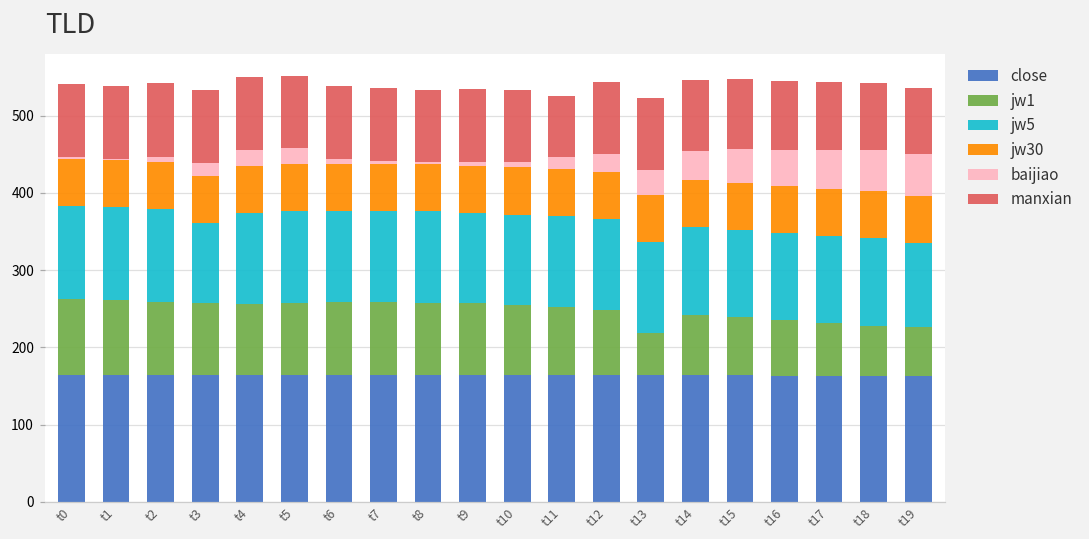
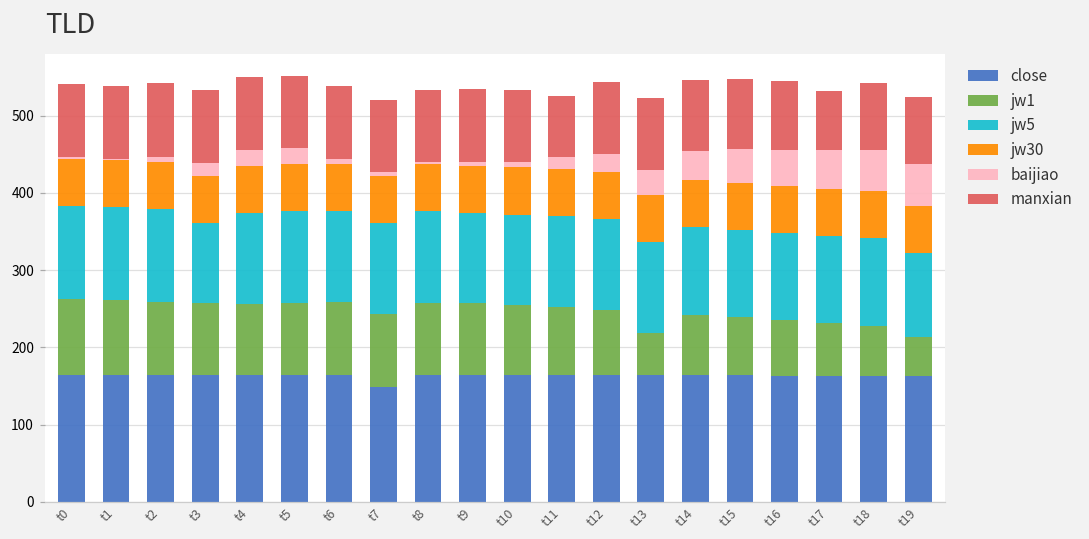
  {
    "close": {
      "t0": 160,
      "t1": 160,
      "t2": 160,
      "t3": 160,
      "t4": 160,
      "t5": 160,
      "t6": 160,
-     "t7": 160,
+     "t7": 150,
      "t8": 160,
      "t9": 160,
      "t10": 160,
      "t11": 160,
      "t12": 160,
      "t13": 160,
      "t14": 160,
      "t15": 160,
      "t16": 160,
      "t17": 160,
      "t18": 160,
      "t19": 160
    },
    "jw1": {
      "t0": 100,
      "t1": 100,
      "t2": 90,
      "t3": 90,
      "t4": 90,
      "t5": 90,
      "t6": 90,
      "t7": 90,
      "t8": 90,
      "t9": 90,
      "t10": 90,
      "t11": 90,
      "t12": 90,
      "t13": 50,
      "t14": 80,
      "t15": 80,
      "t16": 70,
      "t17": 70,
      "t18": 60,
-     "t19": 60
+     "t19": 50
    },
    "jw5": {
      "t0": 120,
      "t1": 120,
      "t2": 120,
      "t3": 100,
      "t4": 120,
      "t5": 120,
      "t6": 120,
      "t7": 120,
      "t8": 120,
      "t9": 120,
      "t10": 120,
      "t11": 120,
      "t12": 120,
      "t13": 120,
      "t14": 110,
      "t15": 110,
      "t16": 110,
      "t17": 110,
      "t18": 110,
      "t19": 110
    },
    "jw30": {
      "t0": 60,
      "t1": 60,
      "t2": 60,
      "t3": 60,
      "t4": 60,
      "t5": 60,
      "t6": 60,
      "t7": 60,
      "t8": 60,
      "t9": 60,
      "t10": 60,
      "t11": 60,
      "t12": 60,
      "t13": 60,
      "t14": 60,
      "t15": 60,
      "t16": 60,
      "t17": 60,
      "t18": 60,
      "t19": 60
    },
    "baijiao": {
      "t2": 10,
      "t3": 20,
      "t4": 20,
      "t5": 20,
      "t6": 10,
      "t7": 0,
      "t9": 10,
      "t10": 10,
      "t11": 20,
      "t12": 20,
      "t13": 30,
      "t14": 40,
      "t15": 40,
      "t16": 50,
      "t17": 50,
      "t18": 50,
      "t19": 50
    },
    "manxian": {
      "t0": 100,
      "t1": 100,
      "t2": 90,
      "t3": 90,
      "t4": 90,
      "t5": 90,
      "t6": 90,
      "t7": 90,
      "t8": 90,
      "t9": 90,
      "t10": 90,
      "t11": 80,
      "t12": 90,
      "t13": 90,
      "t14": 90,
      "t15": 90,
      "t16": 90,
-     "t17": 90,
+     "t17": 80,
      "t18": 90,
      "t19": 90
    }
  }
